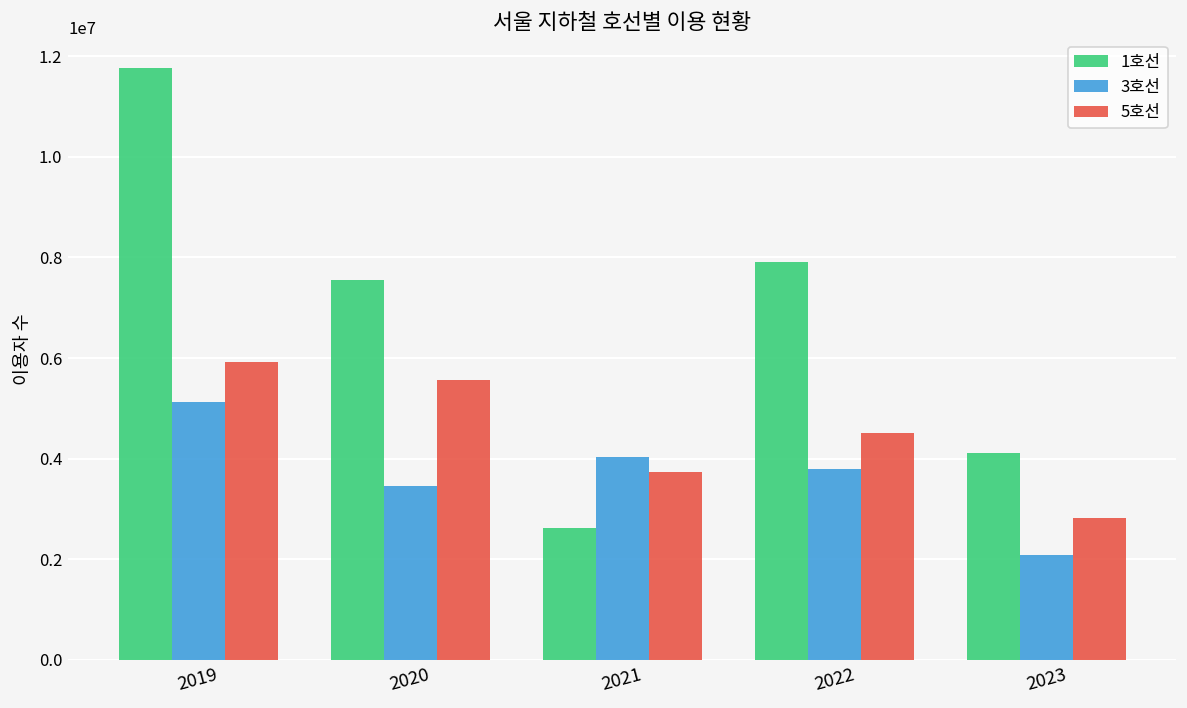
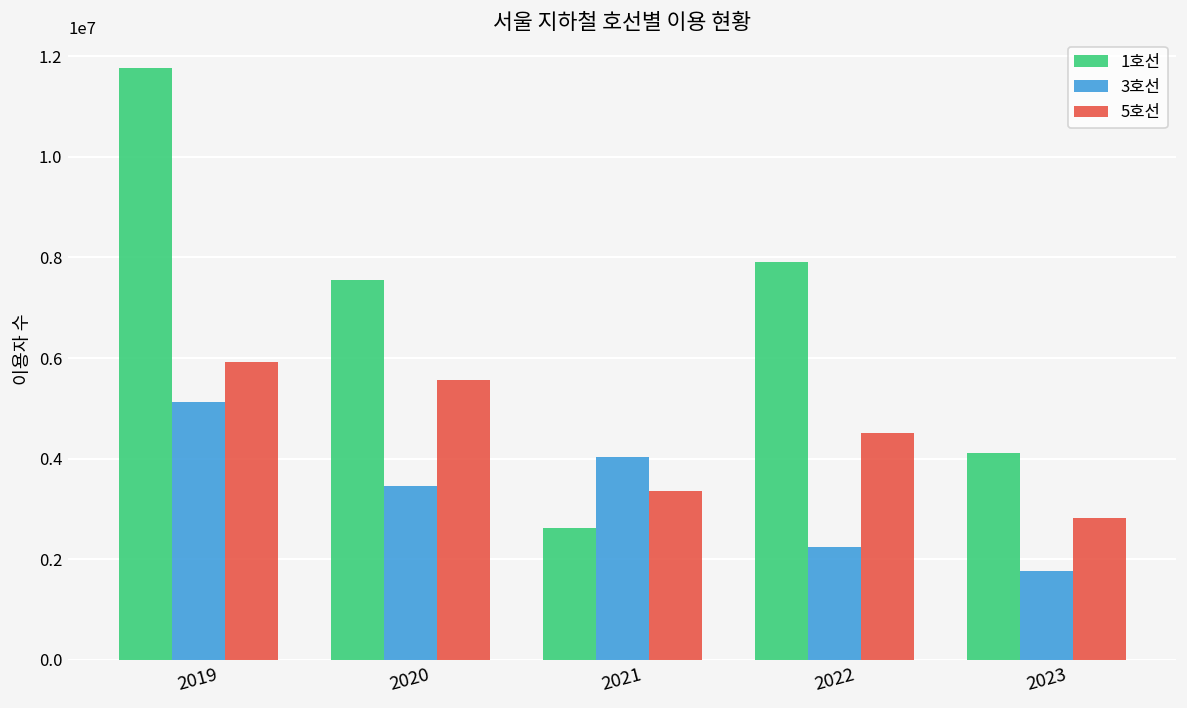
  {
    "1호선": {
      "2019": 11800000,
      "2020": 7500000,
      "2021": 2600000,
      "2022": 7900000,
      "2023": 4100000
    },
    "3호선": {
      "2019": 5100000,
      "2020": 3500000,
      "2021": 4000000,
-     "2022": 3800000,
-     "2023": 2100000
+     "2022": 2200000,
+     "2023": 1800000
    },
    "5호선": {
      "2019": 5900000,
      "2020": 5600000,
-     "2021": 3700000,
+     "2021": 3400000,
      "2022": 4500000,
      "2023": 2800000
    }
  }
